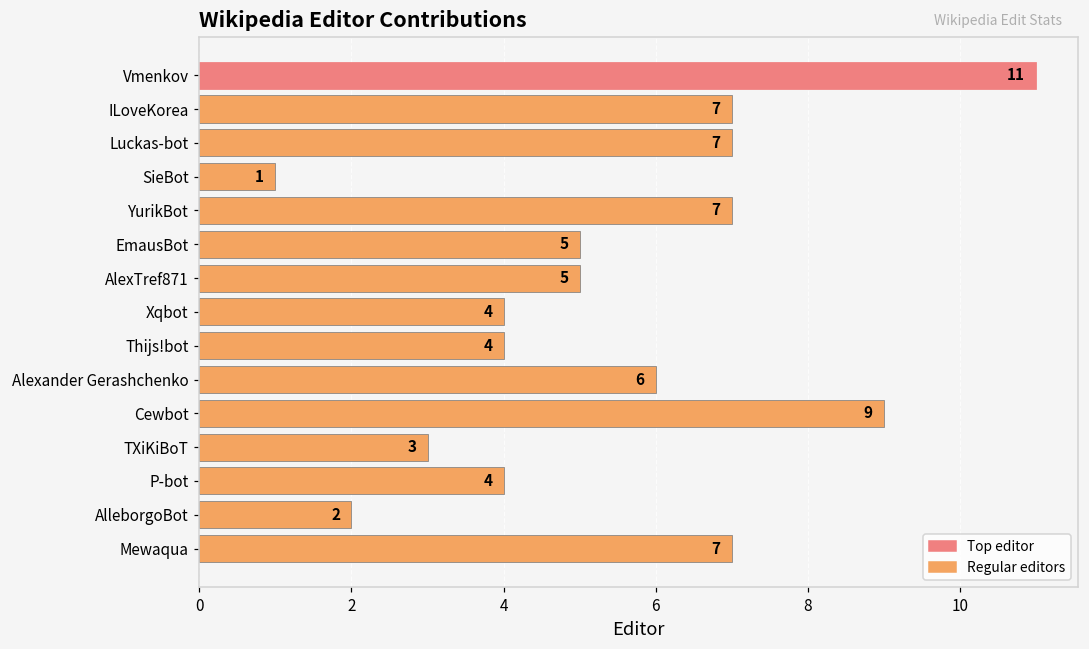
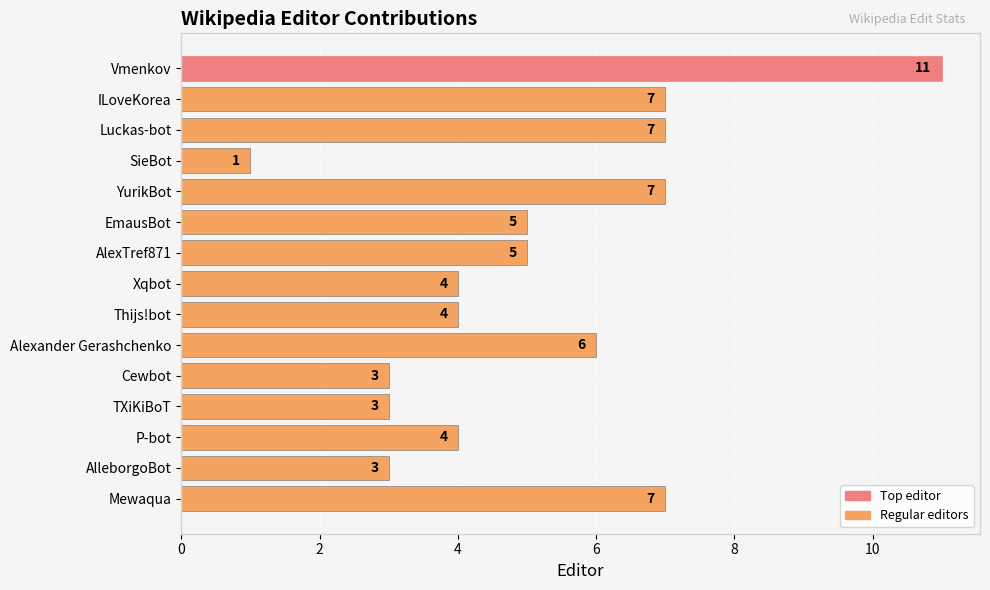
  {
    "Vmenkov": 11,
    "ILoveKorea": 7,
    "Luckas-bot": 7,
    "SieBot": 1,
    "YurikBot": 7,
    "EmausBot": 5,
    "AlexTref871": 5,
    "Xqbot": 4,
    "Thijs!bot": 4,
    "Alexander Gerashchenko": 6,
-   "Cewbot": 9,
+   "Cewbot": 3,
    "TXiKiBoT": 3,
    "P-bot": 4,
-   "AlleborgoBot": 2,
+   "AlleborgoBot": 3,
    "Mewaqua": 7
  }
